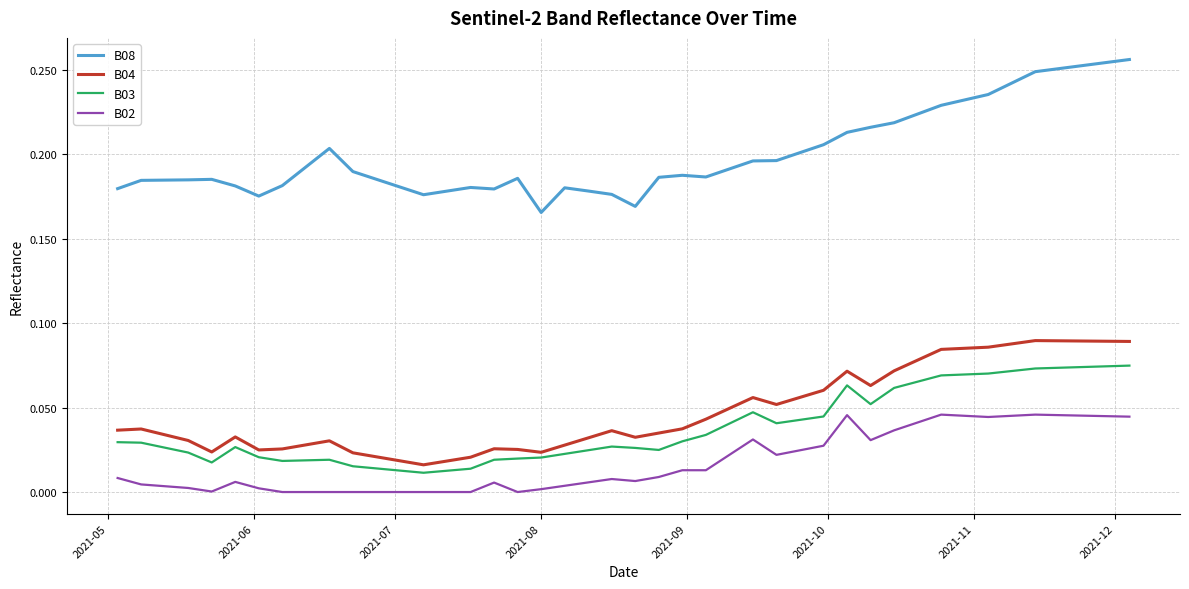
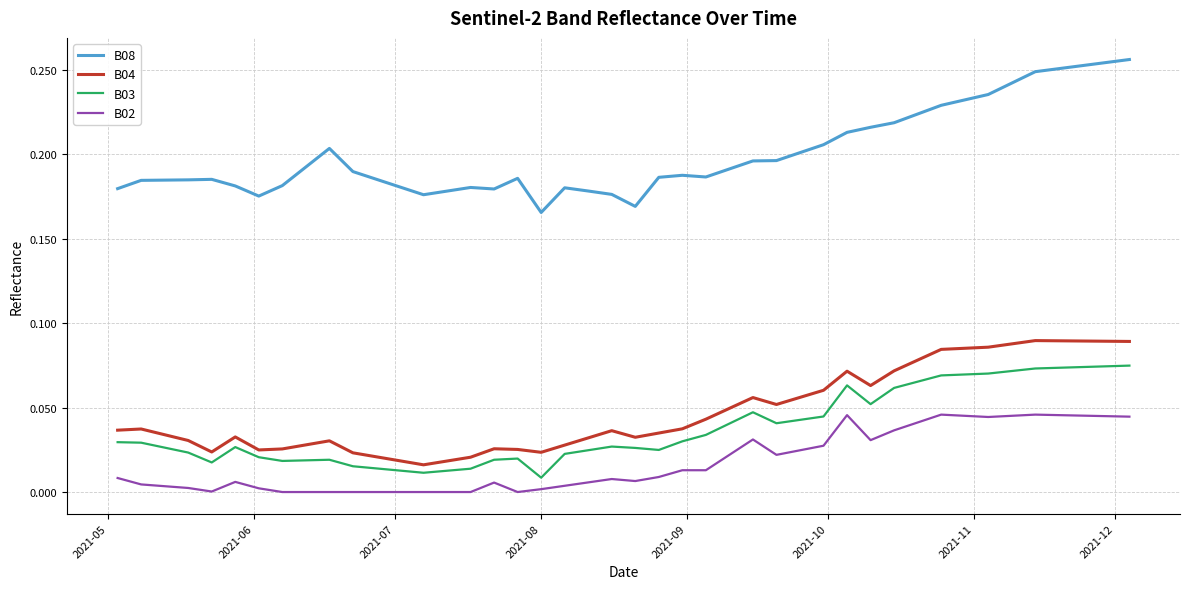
  {
    "B08": {
      "2021-08": 0.166
    },
    "B04": {
      "2021-08": 0.024
    },
    "B03": {
-     "2021-08": 0.021
+     "2021-08": 0.009
    },
    "B02": {
      "2021-08": 0.002
    }
  }
